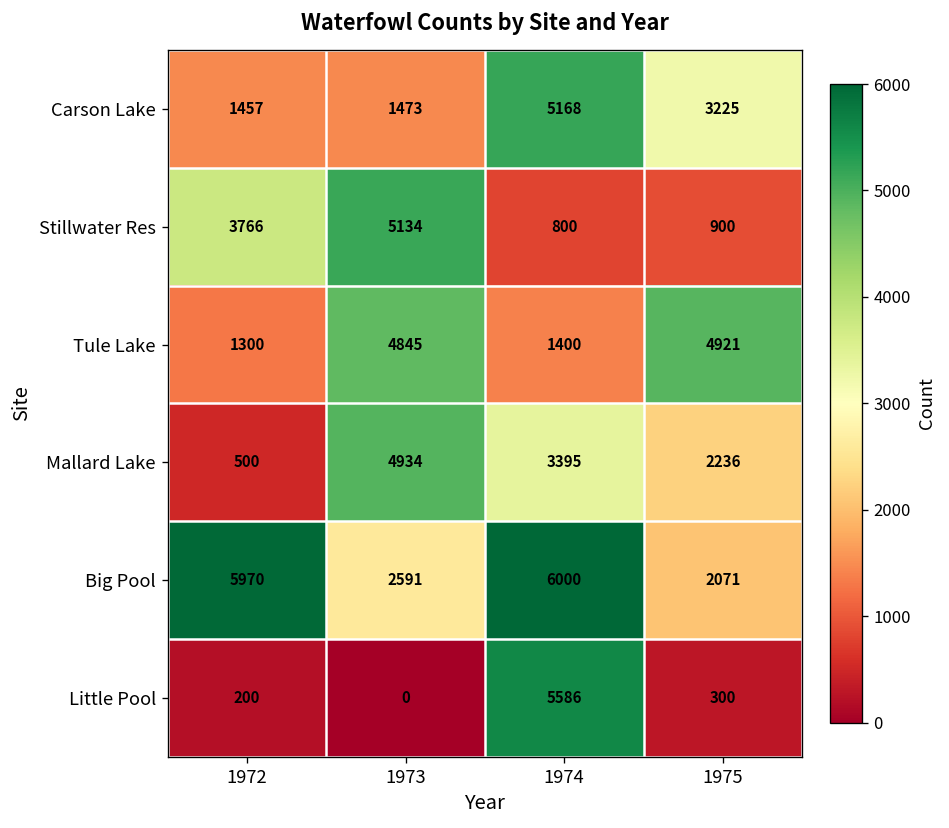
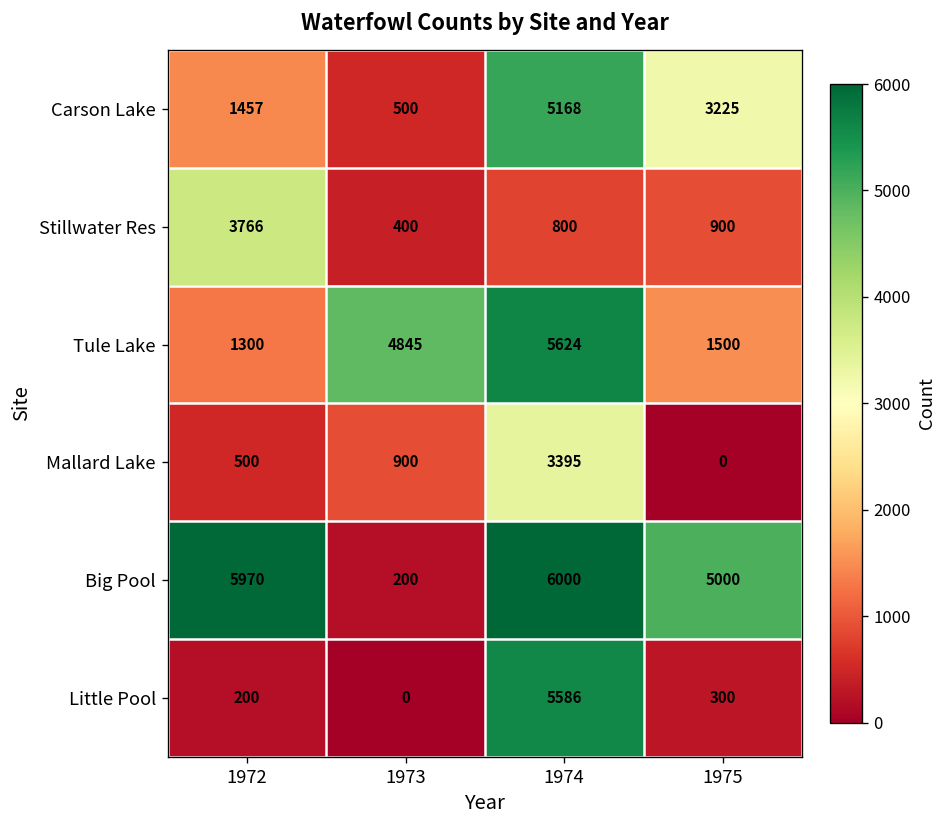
  {
    "Carson Lake": {
      "1972": 1457,
-     "1973": 1473,
+     "1973": 500,
      "1974": 5168,
      "1975": 3225
    },
    "Stillwater Res": {
      "1972": 3766,
-     "1973": 5134,
+     "1973": 400,
      "1974": 800,
      "1975": 900
    },
    "Tule Lake": {
      "1972": 1300,
      "1973": 4845,
-     "1974": 1400,
-     "1975": 4921
+     "1974": 5624,
+     "1975": 1500
    },
    "Mallard Lake": {
      "1972": 500,
-     "1973": 4934,
+     "1973": 900,
      "1974": 3395,
-     "1975": 2236
+     "1975": 0
    },
    "Big Pool": {
      "1972": 5970,
-     "1973": 2591,
+     "1973": 200,
      "1974": 6000,
-     "1975": 2071
+     "1975": 5000
    },
    "Little Pool": {
      "1972": 200,
      "1973": 0,
      "1974": 5586,
      "1975": 300
    }
  }
